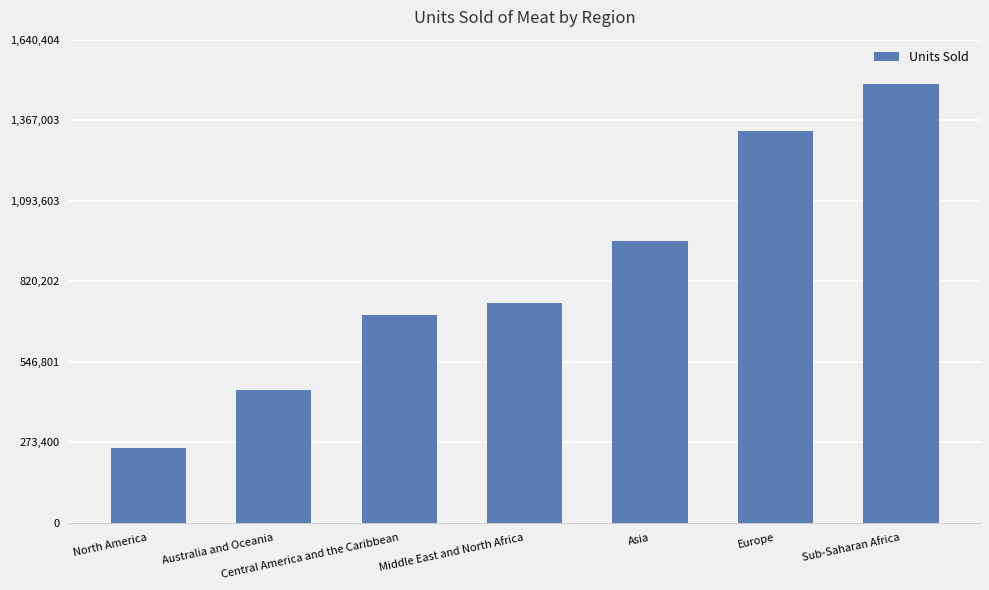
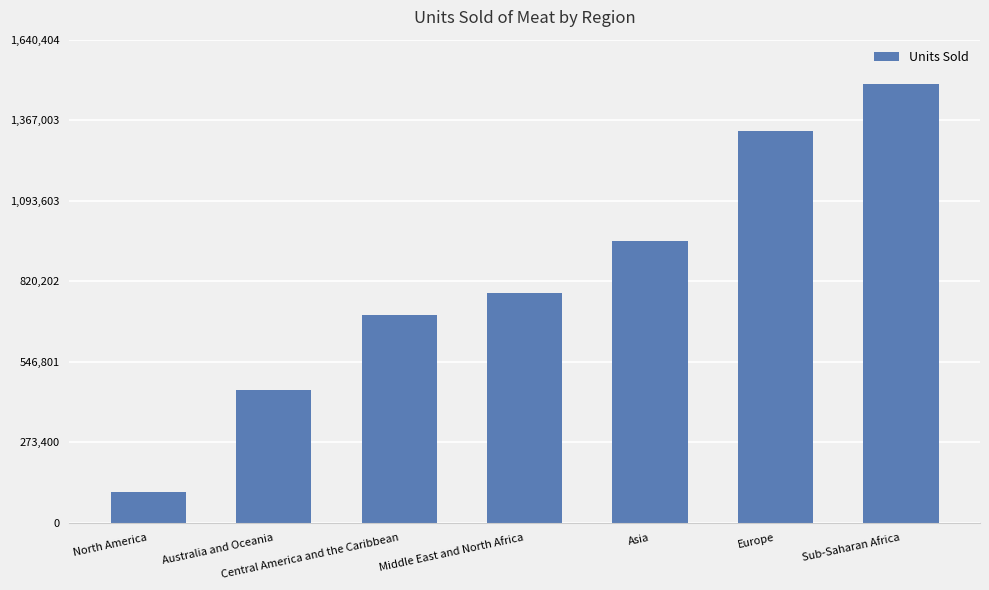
  {
-   "North America": "260,000",
+   "North America": "110,000",
    "Australia and Oceania": "450,000",
    "Central America and the Caribbean": "710,000",
-   "Middle East and North Africa": "750,000",
+   "Middle East and North Africa": "780,000",
    "Asia": "960,000",
    "Europe": "1,330,000",
    "Sub-Saharan Africa": "1,490,000"
  }
